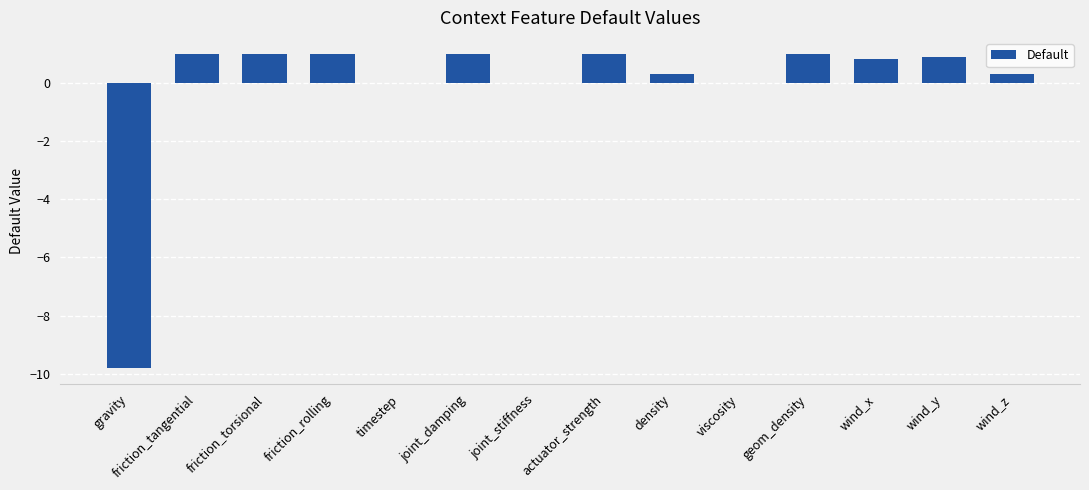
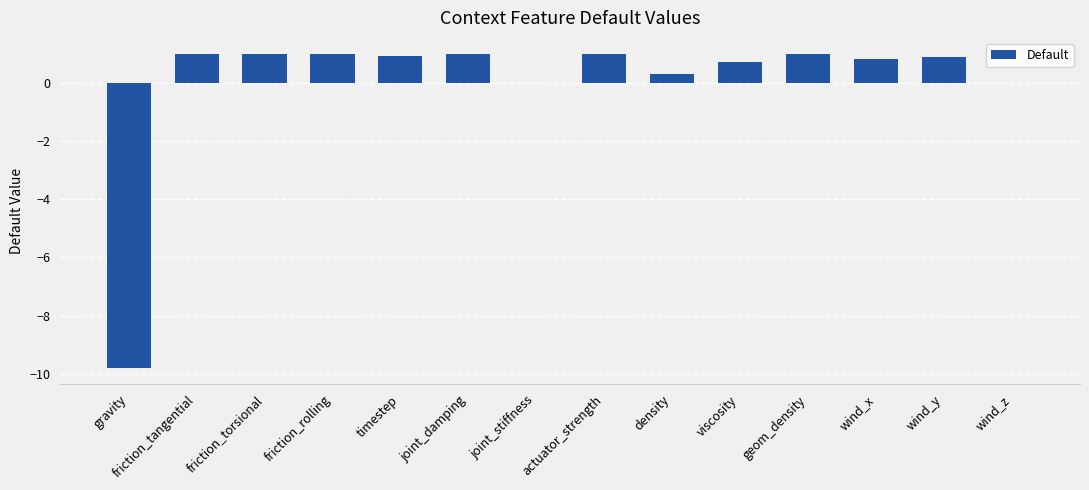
  {
    "gravity": -9.8,
    "friction_tangential": 1.0,
    "friction_torsional": 1.0,
    "friction_rolling": 1.0,
-   "timestep": 0.0,
+   "timestep": 0.9,
    "joint_damping": 1.0,
    "joint_stiffness": 0.0,
    "actuator_strength": 1.0,
    "density": 0.3,
-   "viscosity": 0.0,
+   "viscosity": 0.7,
    "geom_density": 1.0,
    "wind_x": 0.8,
    "wind_y": 0.9,
-   "wind_z": 0.3
+   "wind_z": 0.0
  }
